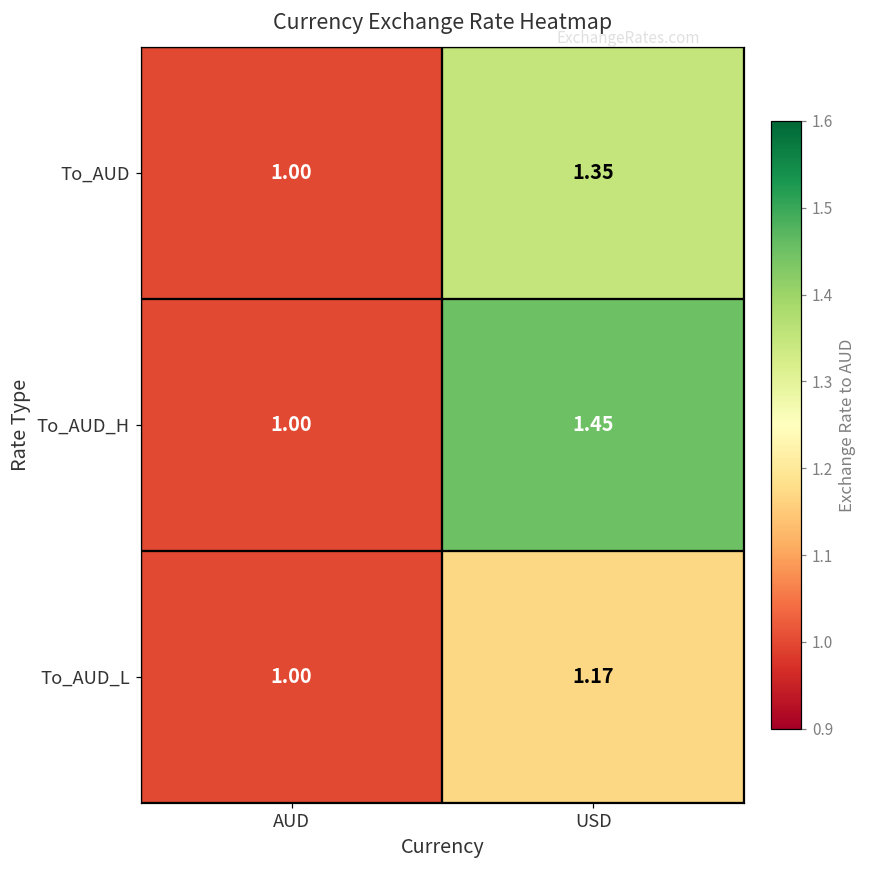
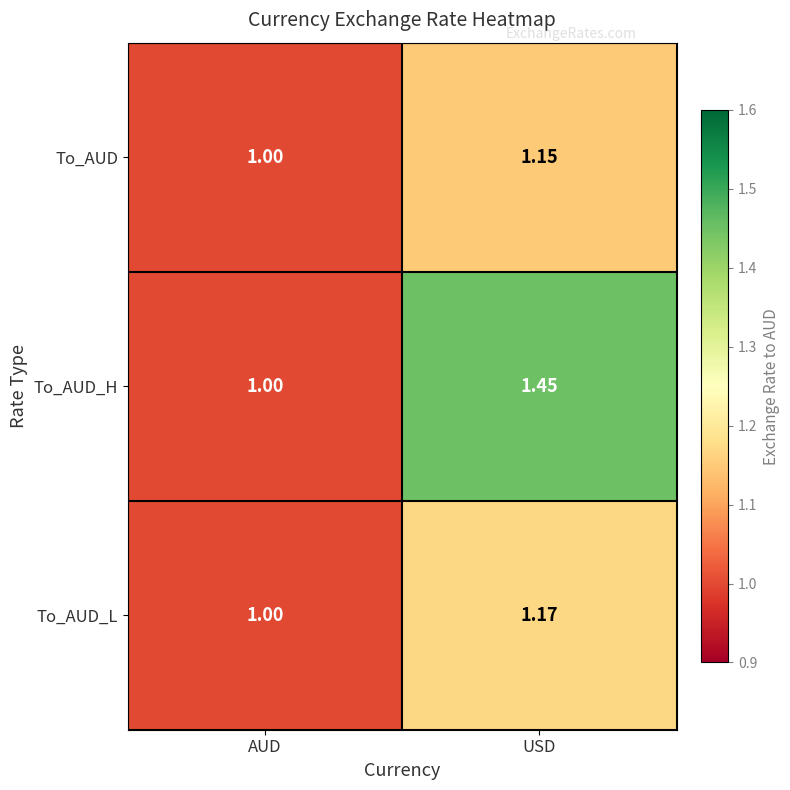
  {
    "To_AUD": {
      "AUD": 1.00,
-     "USD": 1.35
+     "USD": 1.15
    },
    "To_AUD_H": {
      "AUD": 1.00,
      "USD": 1.45
    },
    "To_AUD_L": {
      "AUD": 1.00,
      "USD": 1.17
    }
  }
